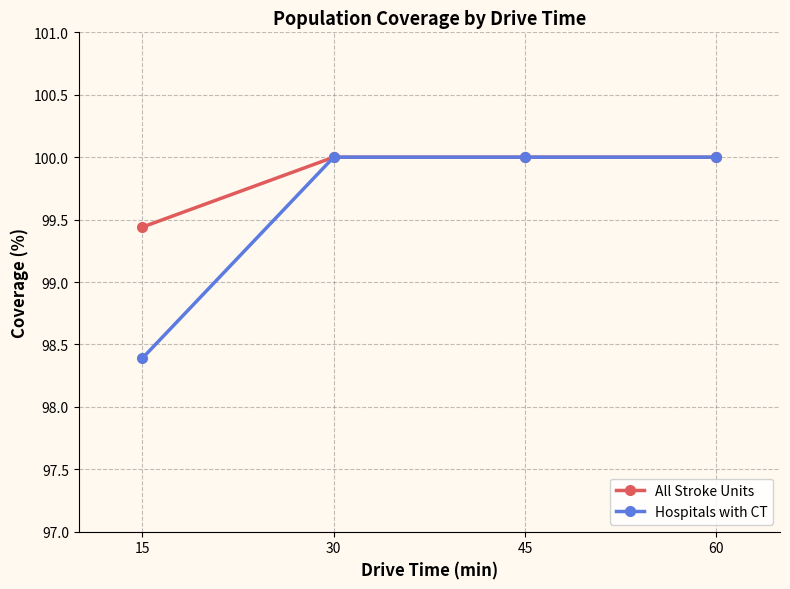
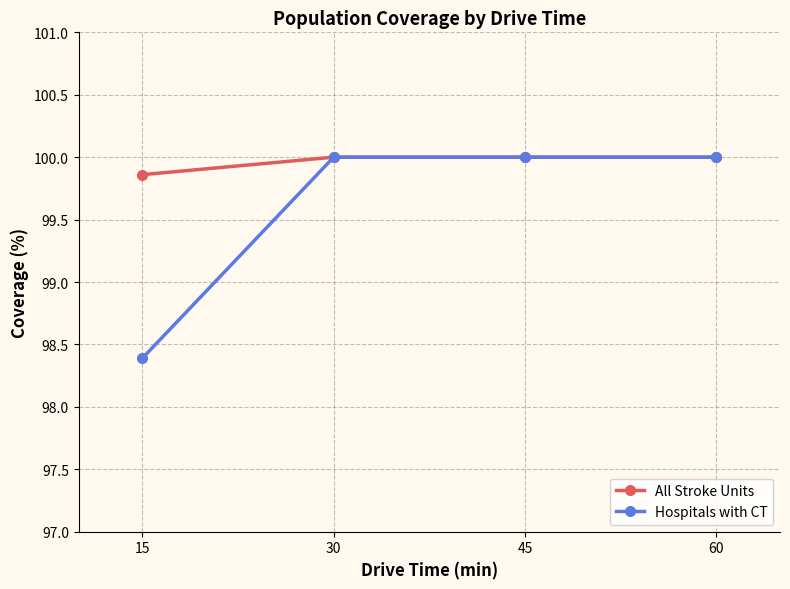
  {
    "All Stroke Units": {
-     "15": 99.44
+     "15": 99.86
    },
    "Hospitals with CT": {
      "15": 98.39
    }
  }
